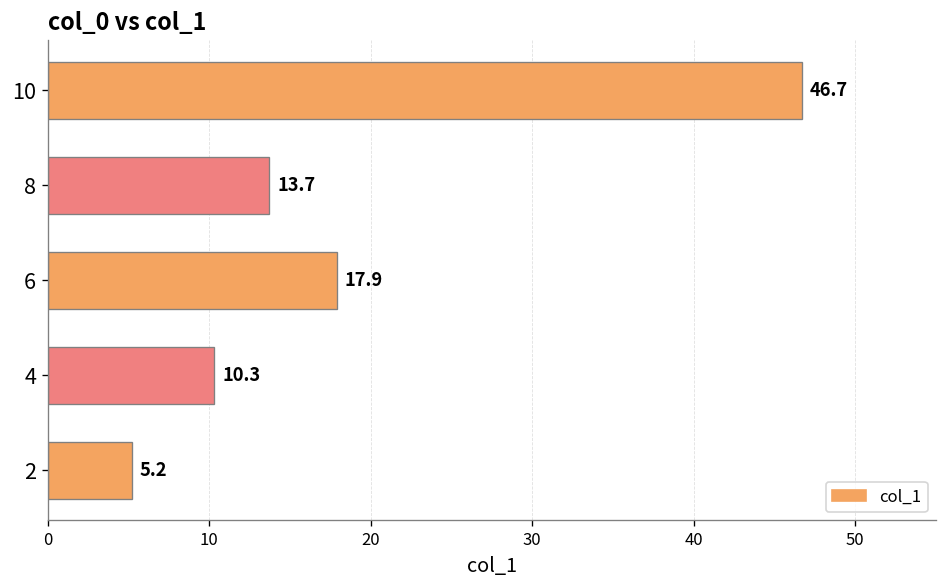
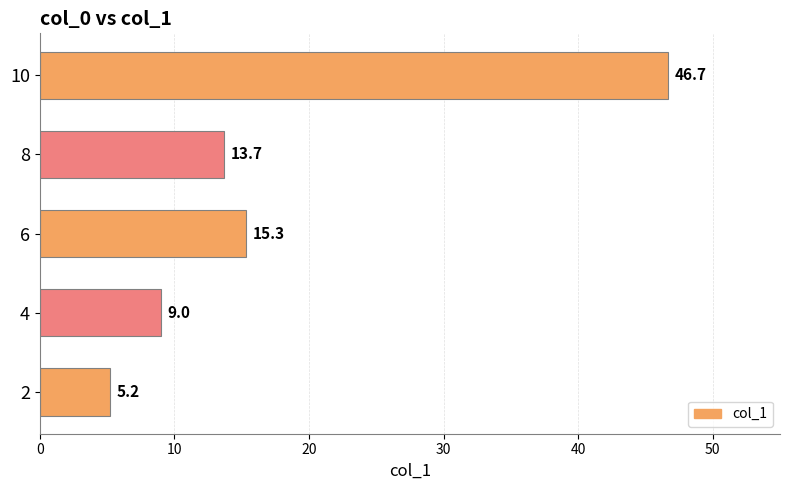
  {
    "10": 46.7,
    "8": 13.7,
-   "6": 17.9,
-   "4": 10.3,
+   "6": 15.3,
+   "4": 9.0,
    "2": 5.2
  }
